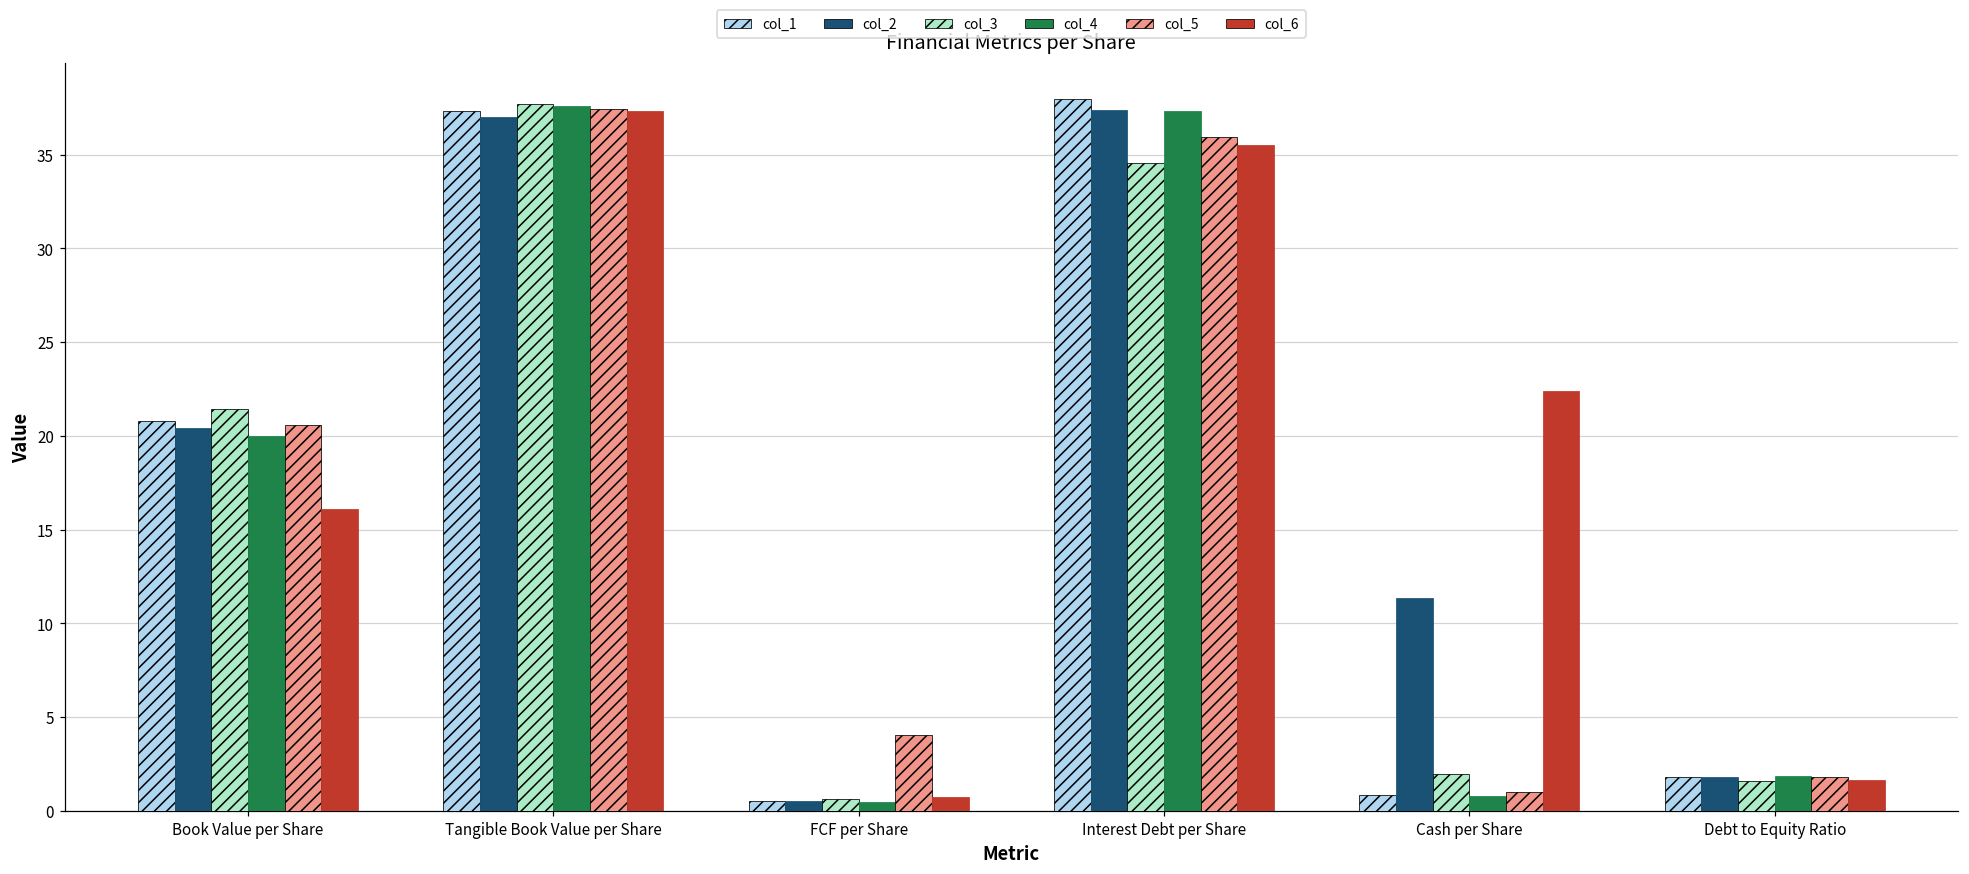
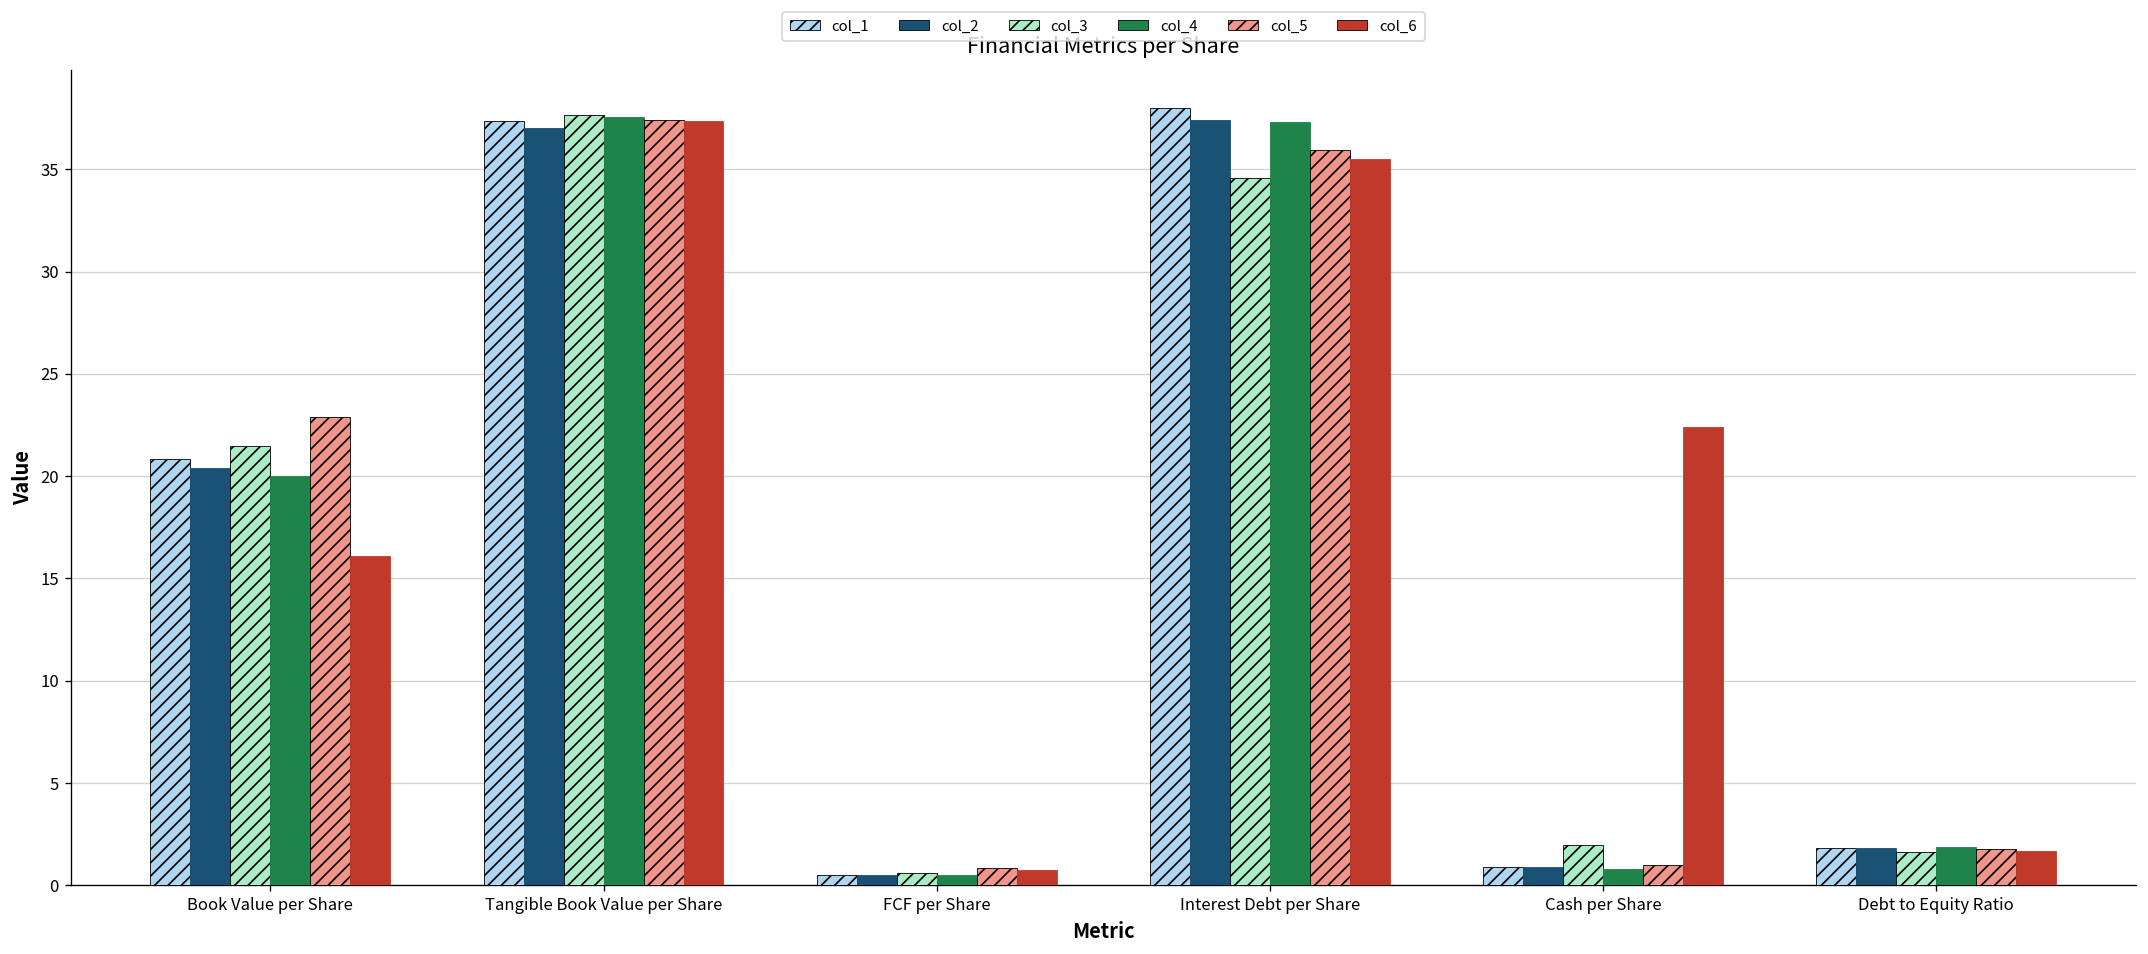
  {
    "col_2": {
      "Book Value per Share": 20.4,
      "Tangible Book Value per Share": 37.0,
      "FCF per Share": 0.5,
      "Interest Debt per Share": 37.4,
-     "Cash per Share": 11.3,
+     "Cash per Share": 0.9,
      "Debt to Equity Ratio": 1.8
    },
    "col_4": {
      "Book Value per Share": 20.0,
      "Tangible Book Value per Share": 37.6,
      "FCF per Share": 0.5,
      "Interest Debt per Share": 37.3,
      "Cash per Share": 0.8,
      "Debt to Equity Ratio": 1.9
    },
    "col_5": {
-     "Book Value per Share": 20.6,
+     "Book Value per Share": 22.9,
      "Tangible Book Value per Share": 37.4,
-     "FCF per Share": 4.1,
+     "FCF per Share": 0.8,
      "Interest Debt per Share": 35.9,
      "Cash per Share": 1.0,
      "Debt to Equity Ratio": 1.8
    },
    "col_6": {
      "Book Value per Share": 16.1,
      "Tangible Book Value per Share": 37.3,
      "FCF per Share": 0.7,
      "Interest Debt per Share": 35.5,
      "Cash per Share": 22.4,
      "Debt to Equity Ratio": 1.7
    }
  }
